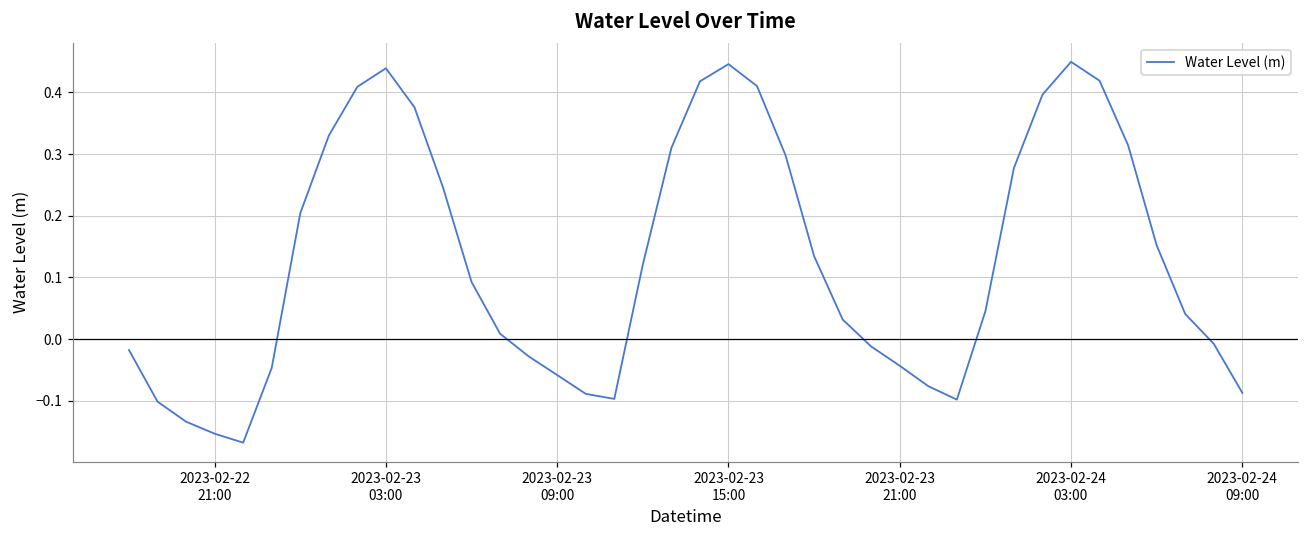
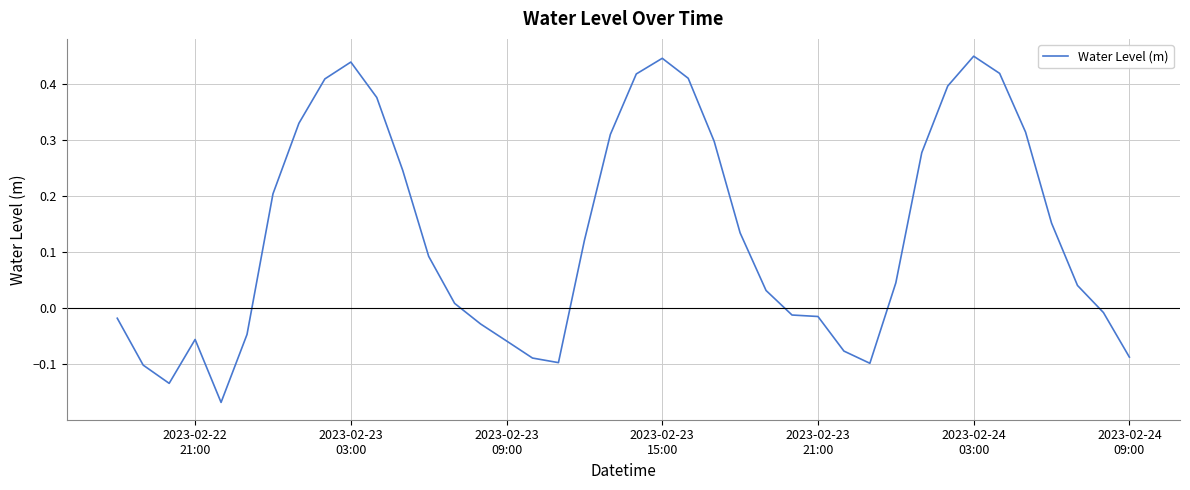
  {
-   "2023-02-22 21:00": -0.15,
+   "2023-02-22 21:00": -0.06,
    "2023-02-23 03:00": 0.44,
    "2023-02-23 09:00": -0.06,
    "2023-02-23 15:00": 0.45,
-   "2023-02-23 21:00": -0.04,
+   "2023-02-23 21:00": -0.01,
    "2023-02-24 03:00": 0.45,
    "2023-02-24 09:00": -0.09
  }
